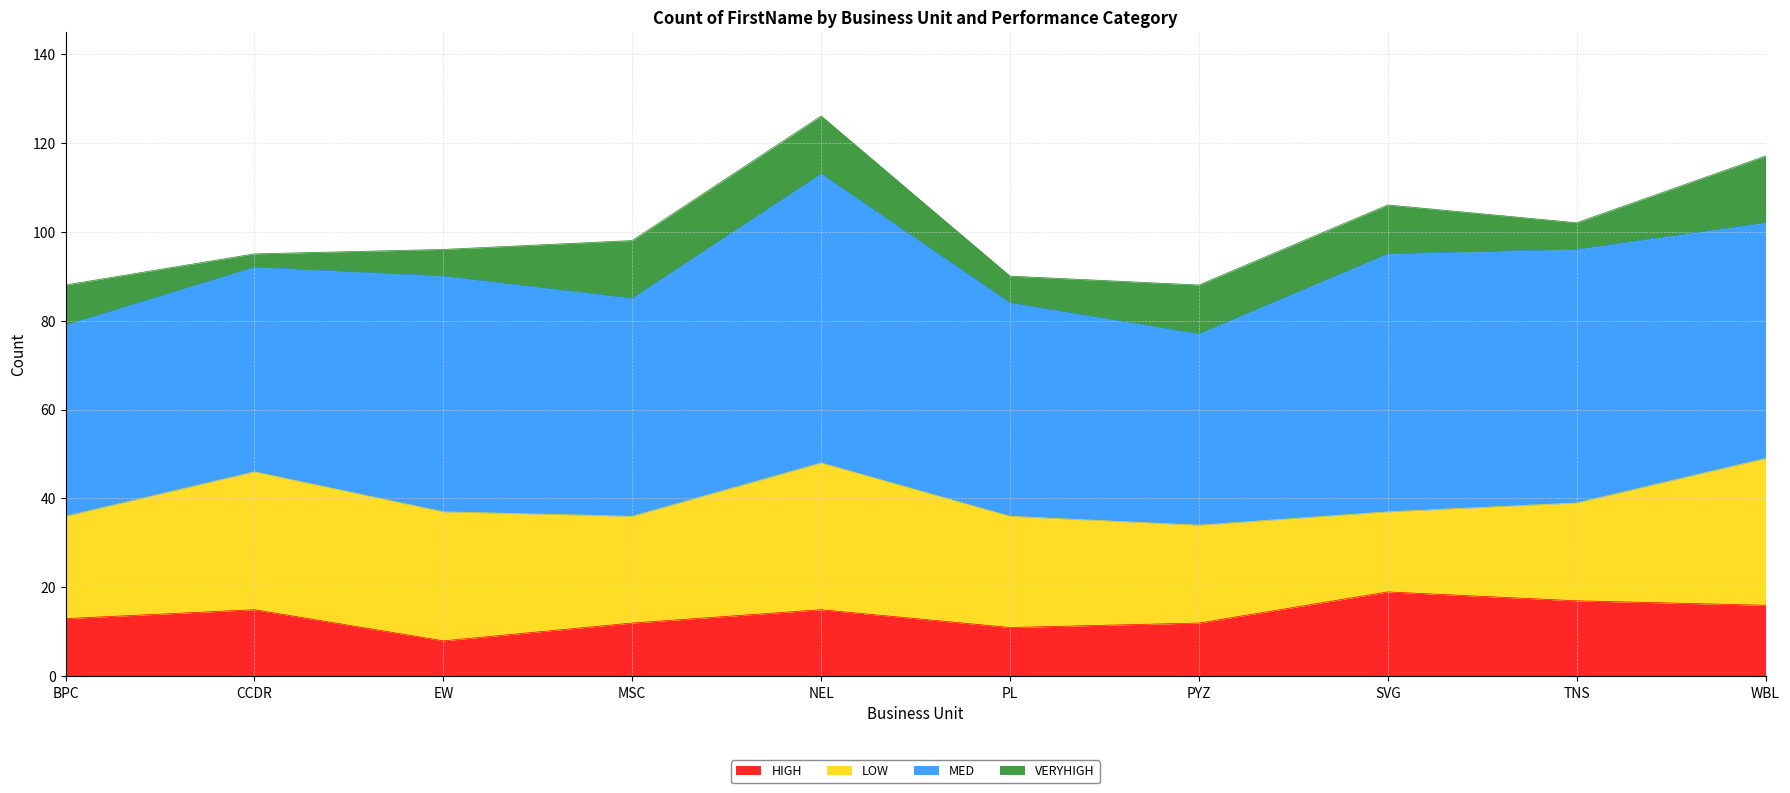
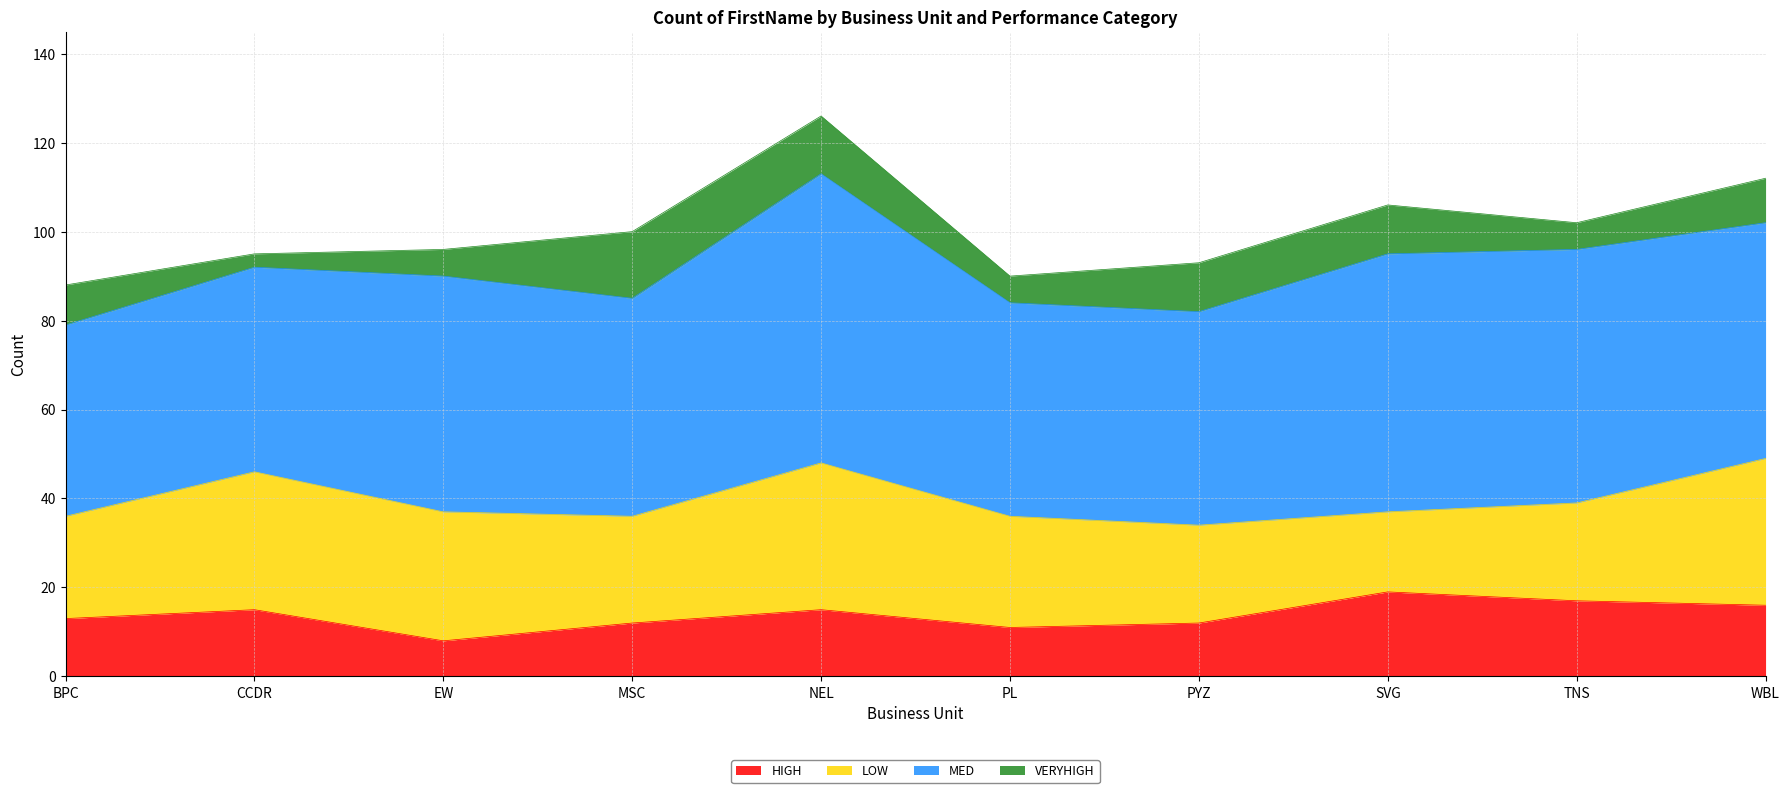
  {
    "HIGH": {
      "BPC": 13,
      "CCDR": 15,
      "EW": 8,
      "MSC": 12,
      "NEL": 15,
      "PL": 11,
      "PYZ": 12,
      "SVG": 19,
      "TNS": 17,
      "WBL": 16
    },
    "LOW": {
      "BPC": 23,
      "CCDR": 31,
      "EW": 29,
      "MSC": 24,
      "NEL": 33,
      "PL": 25,
      "PYZ": 22,
      "SVG": 18,
      "TNS": 22,
      "WBL": 33
    },
    "MED": {
      "BPC": 43,
      "CCDR": 46,
      "EW": 53,
      "MSC": 49,
      "NEL": 65,
      "PL": 48,
-     "PYZ": 43,
+     "PYZ": 48,
      "SVG": 58,
      "TNS": 57,
      "WBL": 53
    },
    "VERYHIGH": {
      "BPC": 9,
      "CCDR": 3,
      "EW": 6,
-     "MSC": 13,
+     "MSC": 15,
      "NEL": 13,
      "PL": 6,
      "PYZ": 11,
      "SVG": 11,
      "TNS": 6,
-     "WBL": 15
+     "WBL": 10
    }
  }
